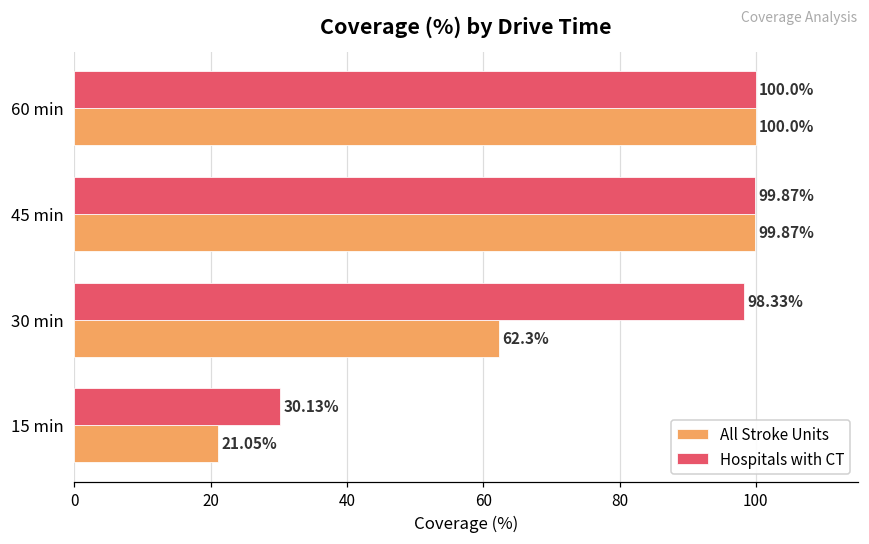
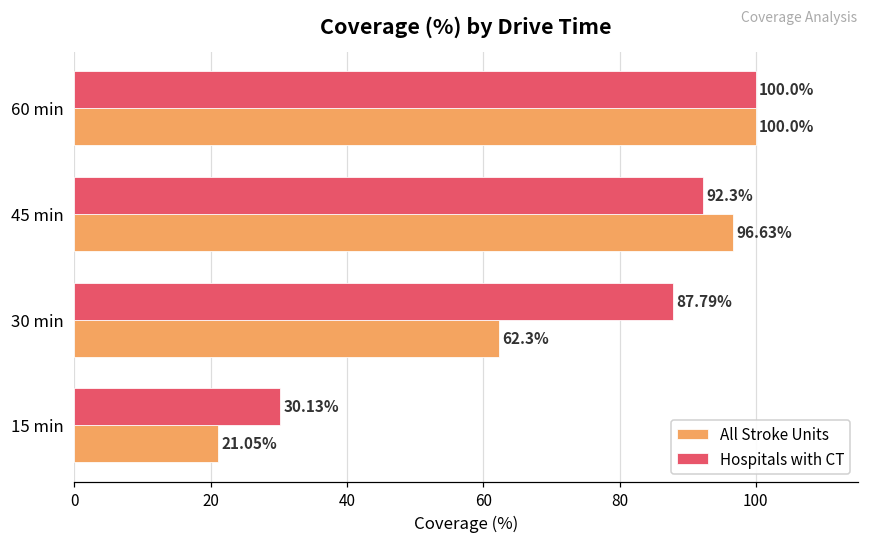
  {
    "All Stroke Units": {
      "60 min": "100.0%",
-     "45 min": "99.87%",
+     "45 min": "96.63%",
      "30 min": "62.3%",
      "15 min": "21.05%"
    },
    "Hospitals with CT": {
      "60 min": "100.0%",
-     "45 min": "99.87%",
-     "30 min": "98.33%",
+     "45 min": "92.3%",
+     "30 min": "87.79%",
      "15 min": "30.13%"
    }
  }
